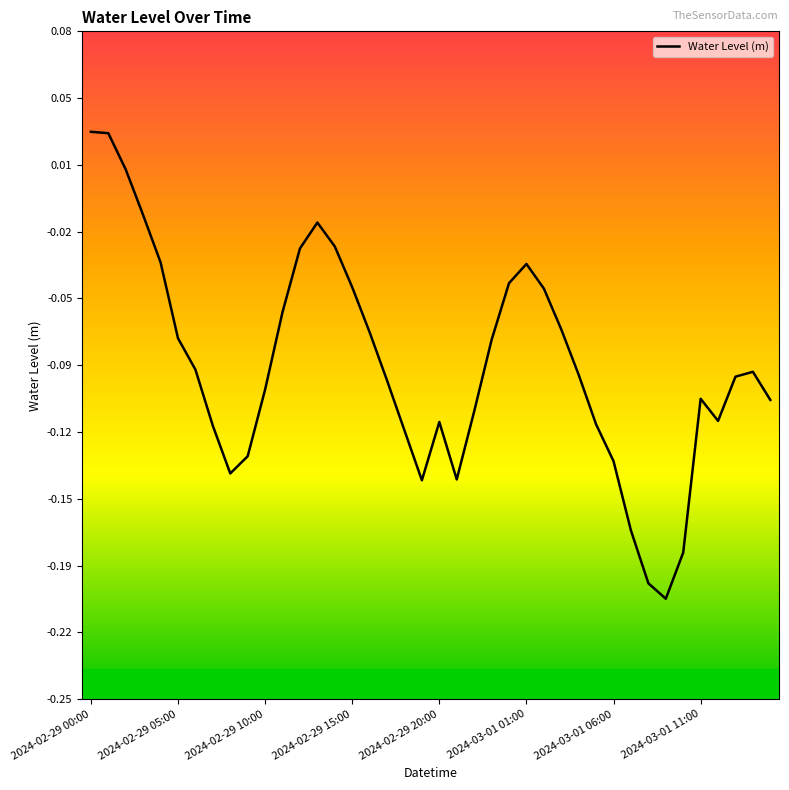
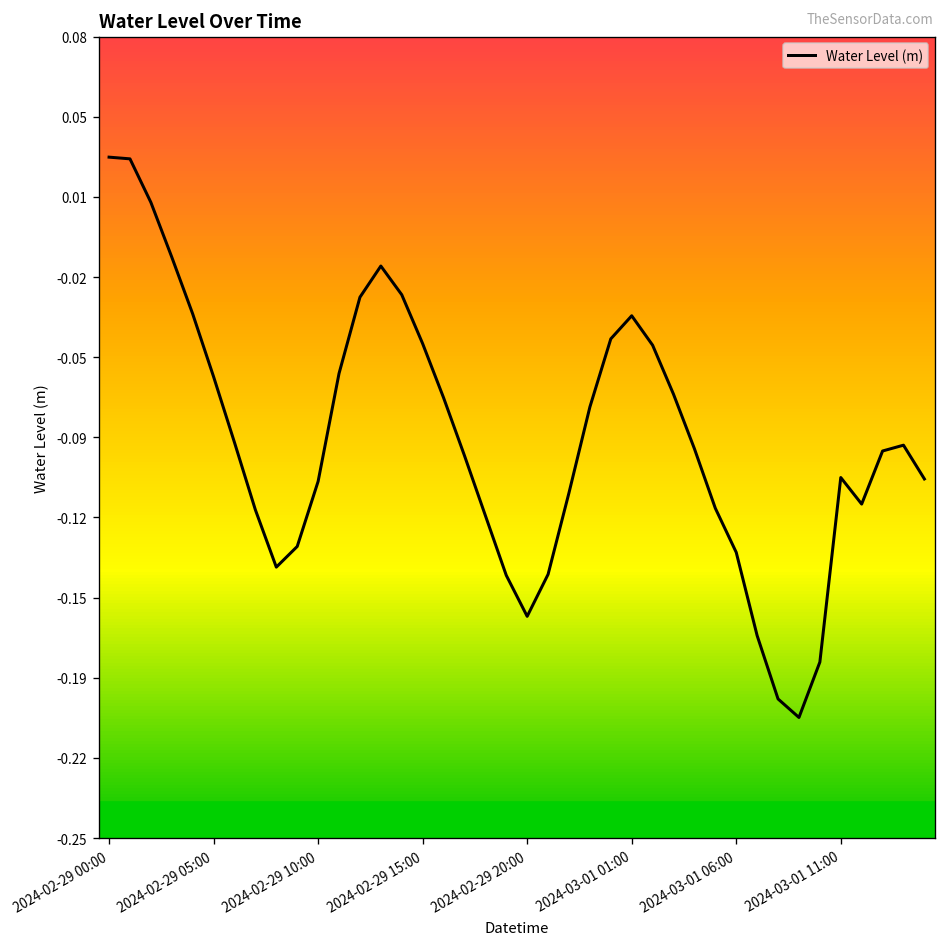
  {
    "2024-02-29 00:00": 0.029,
-   "2024-02-29 05:00": -0.074,
-   "2024-02-29 10:00": -0.100,
+   "2024-02-29 05:00": -0.062,
+   "2024-02-29 10:00": -0.106,
    "2024-02-29 15:00": -0.049,
-   "2024-02-29 20:00": -0.116,
+   "2024-02-29 20:00": -0.162,
    "2024-03-01 01:00": -0.037,
    "2024-03-01 06:00": -0.135,
    "2024-03-01 11:00": -0.104
  }
